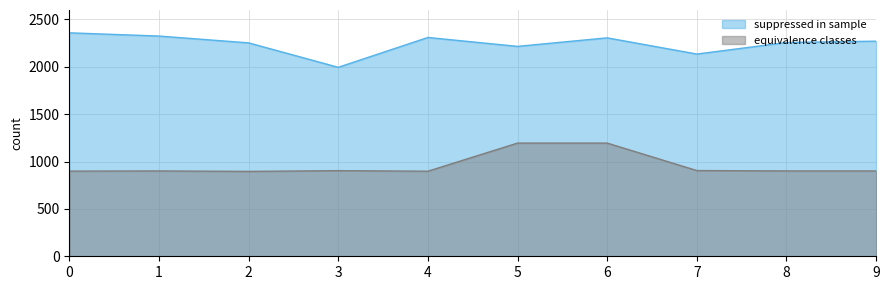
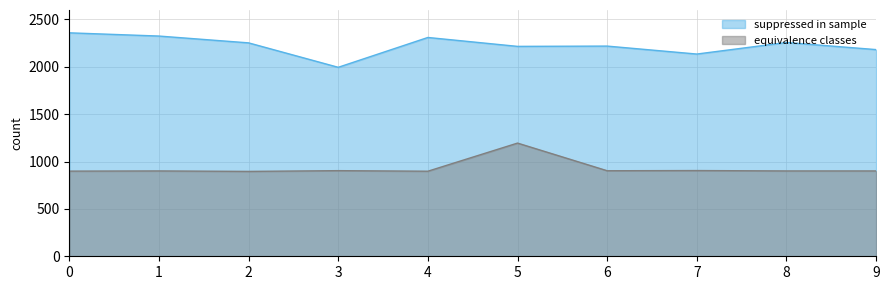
  {
    "suppressed in sample": {
      "0": 2400,
      "1": 2300,
      "2": 2300,
      "3": 2000,
      "4": 2300,
      "5": 2200,
-     "6": 2300,
+     "6": 2200,
      "7": 2100,
      "8": 2300,
-     "9": 2300
+     "9": 2200
    },
    "equivalence classes": {
      "0": 900,
      "1": 900,
      "2": 900,
      "3": 900,
      "4": 900,
      "5": 1200,
-     "6": 1200,
+     "6": 900,
      "7": 900,
      "8": 900,
      "9": 900
    }
  }
